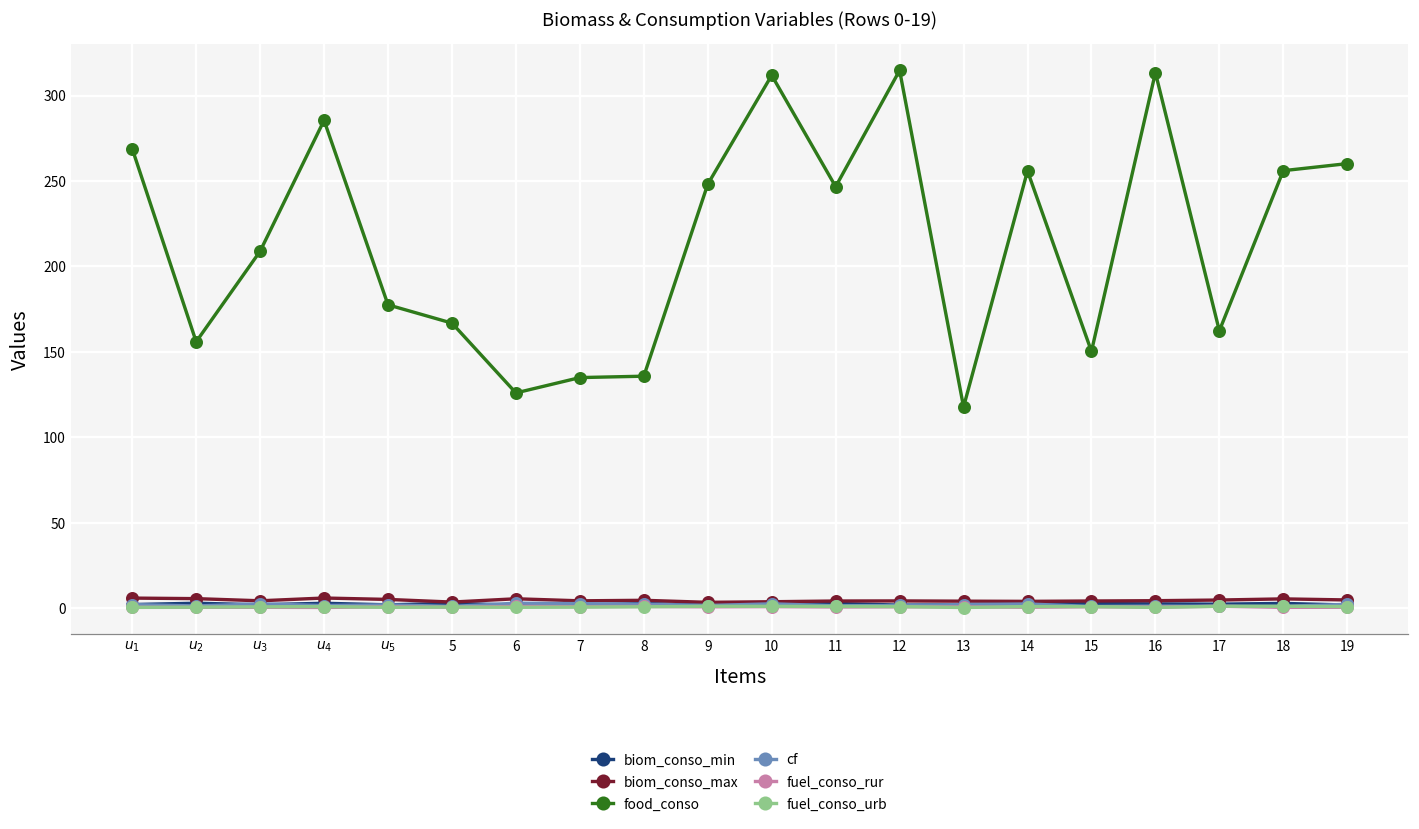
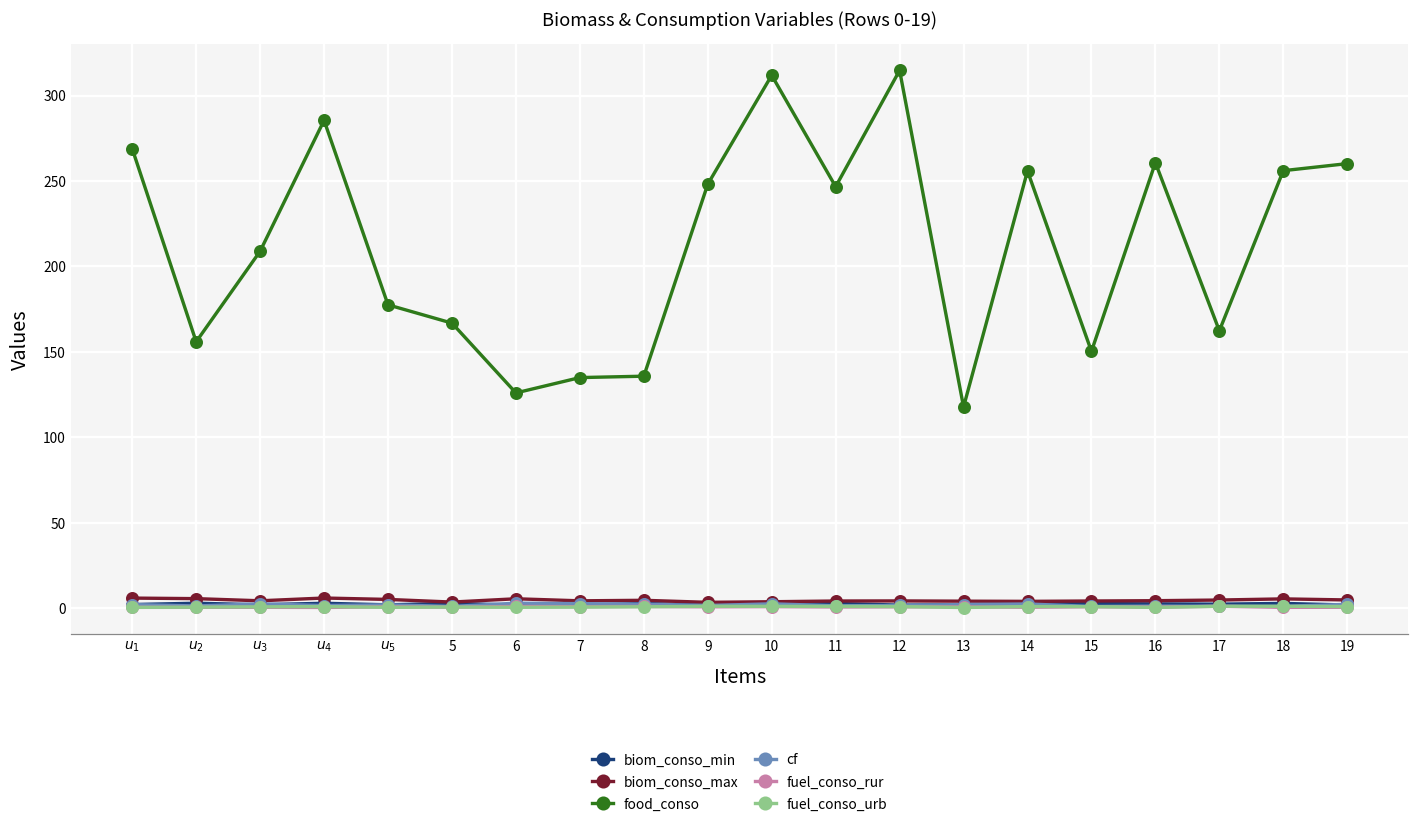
  {
    "biom_conso_min": {
      "18": 3
    },
    "biom_conso_max": {
      "6": 6,
      "7": 4,
      "8": 5,
      "12": 4,
      "13": 4,
      "16": 4,
      "17": 5,
      "18": 6,
      "19": 5
    },
    "food_conso": {
      "5": 167,
      "6": 126,
      "7": 135,
      "8": 136,
      "9": 248,
      "10": 312,
      "11": 247,
      "12": 315,
      "13": 118,
      "14": 256,
      "15": 150,
-     "16": 313,
+     "16": 261,
      "17": 162,
      "18": 256,
      "19": 260
    }
  }
